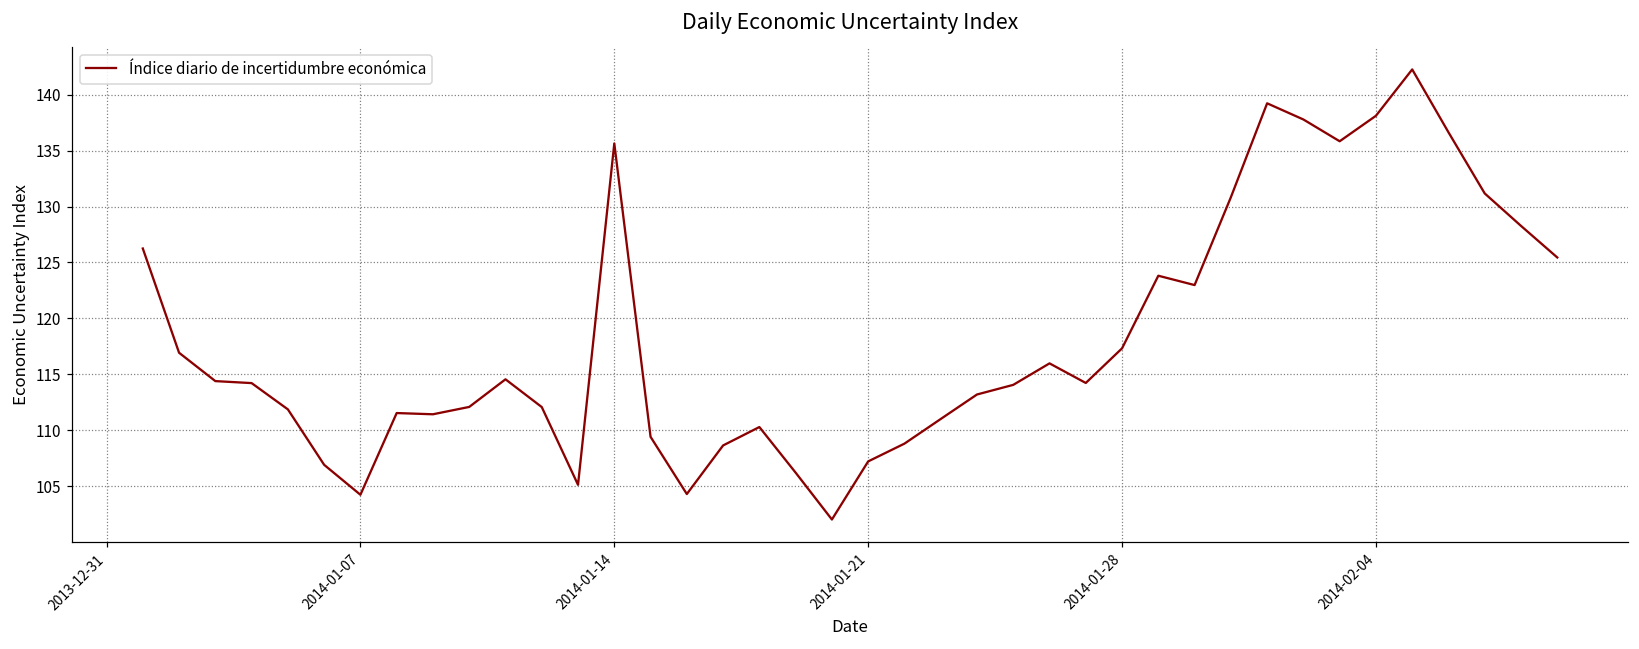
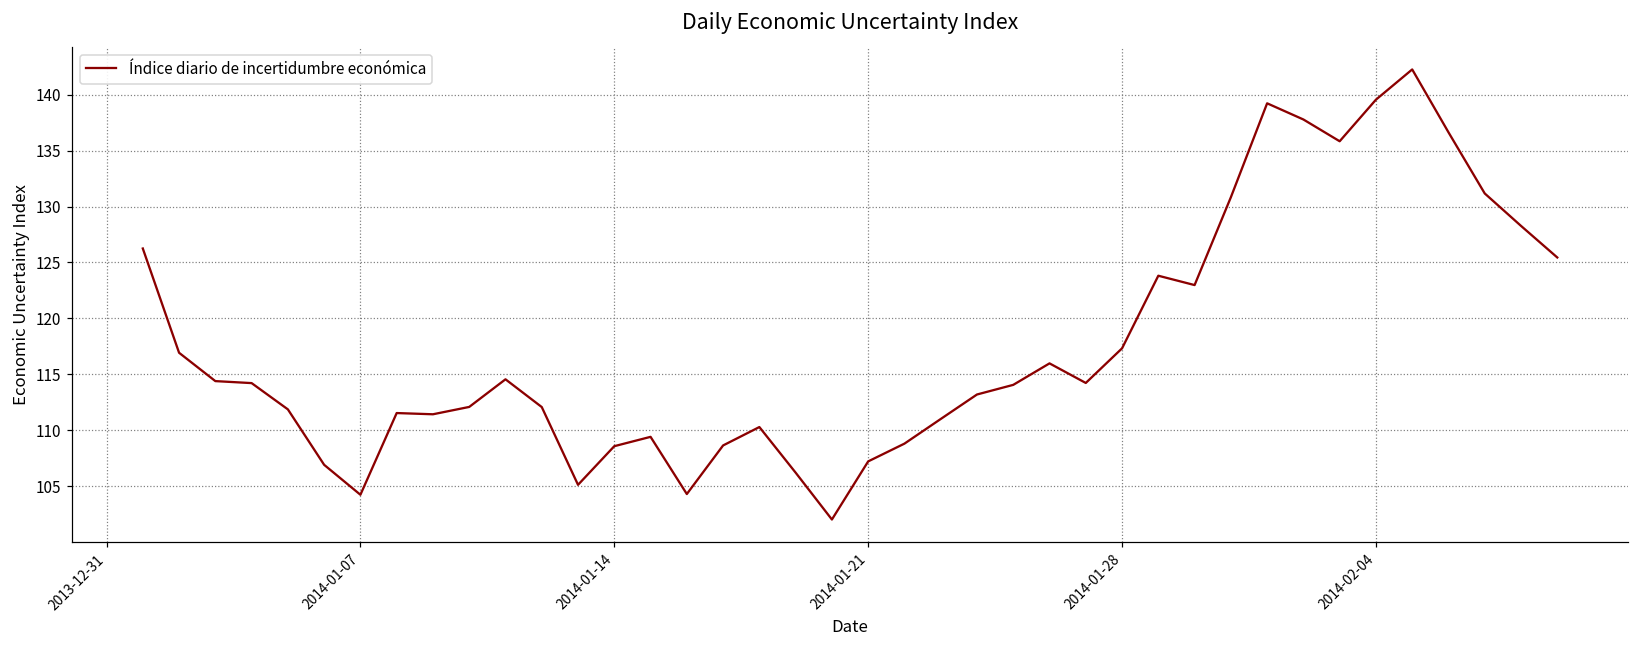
  {
    "2014-01-07": 104.2,
-   "2014-01-14": 135.6,
+   "2014-01-14": 108.6,
    "2014-01-21": 107.2,
    "2014-01-28": 117.3,
-   "2014-02-04": 138.1
+   "2014-02-04": 139.6
  }
